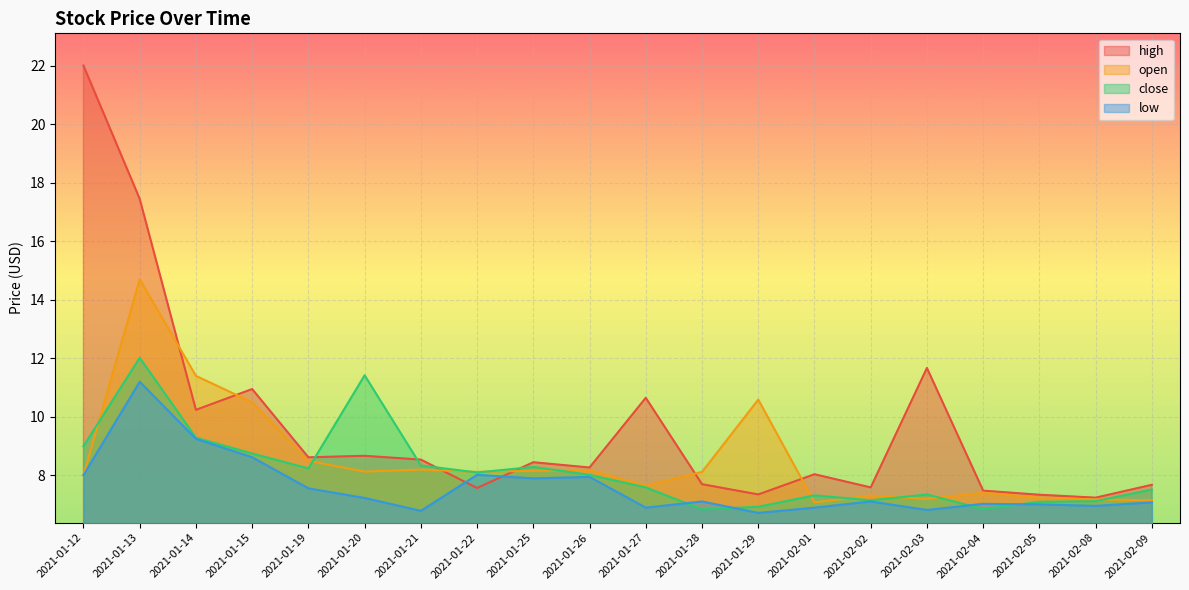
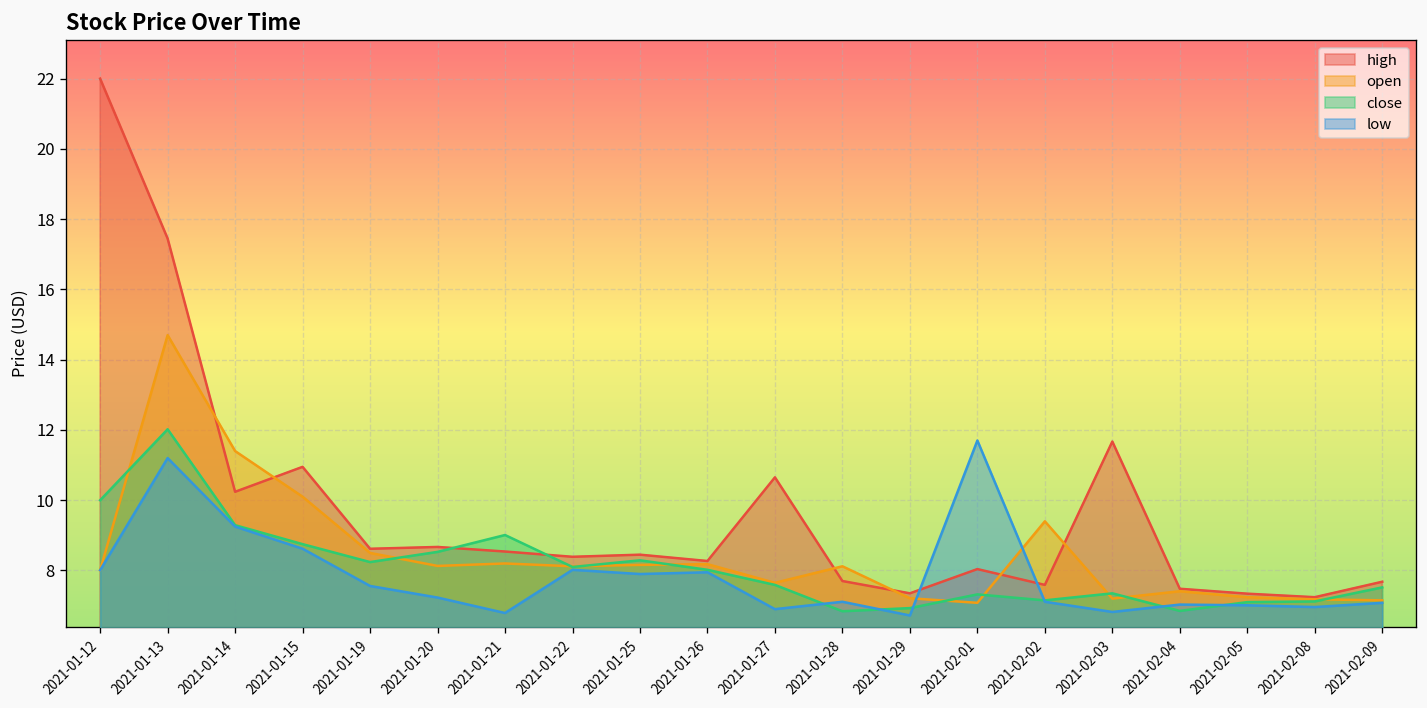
  {
    "high": {
      "2021-01-12": 22.0,
      "2021-01-13": 17.5,
      "2021-01-14": 10.2,
      "2021-01-15": 11.0,
      "2021-01-19": 8.6,
      "2021-01-20": 8.7,
      "2021-01-21": 8.5,
-     "2021-01-22": 7.6,
+     "2021-01-22": 8.4,
      "2021-01-25": 8.5,
      "2021-01-26": 8.3,
      "2021-01-27": 10.7,
      "2021-01-28": 7.7,
      "2021-01-29": 7.4,
      "2021-02-01": 8.0,
      "2021-02-02": 7.6,
      "2021-02-03": 11.7,
      "2021-02-05": 7.3,
      "2021-02-09": 7.7
    },
    "open": {
      "2021-01-13": 14.7,
      "2021-01-14": 11.4,
-     "2021-01-15": 10.5,
+     "2021-01-15": 10.1,
      "2021-01-19": 8.5,
      "2021-01-20": 8.1,
      "2021-01-21": 8.2,
      "2021-01-25": 8.2,
      "2021-01-26": 8.2,
      "2021-01-28": 8.1,
-     "2021-01-29": 10.6,
+     "2021-01-29": 7.2,
      "2021-02-01": 7.1,
-     "2021-02-02": 7.3,
+     "2021-02-02": 9.4,
      "2021-02-03": 7.2,
      "2021-02-05": 7.2
    },
    "close": {
-     "2021-01-12": 9,
+     "2021-01-12": 10,
      "2021-01-13": 12.0,
      "2021-01-15": 8.8,
      "2021-01-19": 8.2,
-     "2021-01-20": 11.4,
-     "2021-01-21": 8.3,
+     "2021-01-20": 8.5,
+     "2021-01-21": 9.0,
      "2021-01-25": 8.3,
      "2021-01-28": 6.8,
      "2021-01-29": 6.9,
      "2021-02-01": 7.3,
      "2021-02-03": 7.4,
      "2021-02-04": 6.9,
      "2021-02-05": 7.1,
      "2021-02-09": 7.5
    },
    "low": {
      "2021-01-13": 11.2,
      "2021-01-15": 8.6,
      "2021-01-19": 7.6,
      "2021-01-20": 7.2,
      "2021-01-21": 6.8,
      "2021-01-25": 7.9,
      "2021-01-27": 6.9,
      "2021-01-28": 7.1,
      "2021-01-29": 6.7,
-     "2021-02-01": 6.9,
+     "2021-02-01": 11.7,
      "2021-02-03": 6.8,
      "2021-02-04": 7.0,
      "2021-02-05": 7.0,
      "2021-02-08": 7.0
    }
  }
